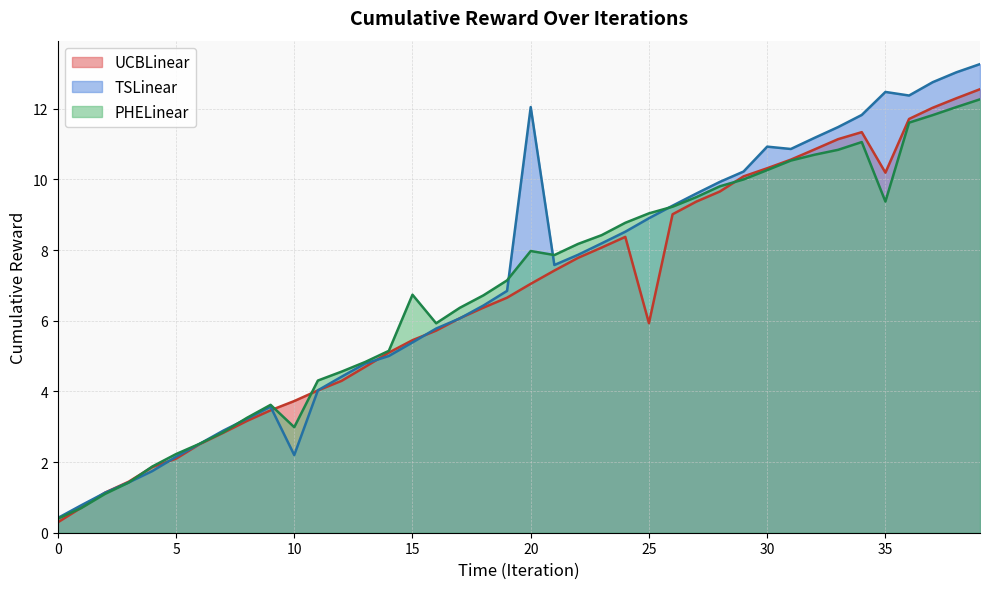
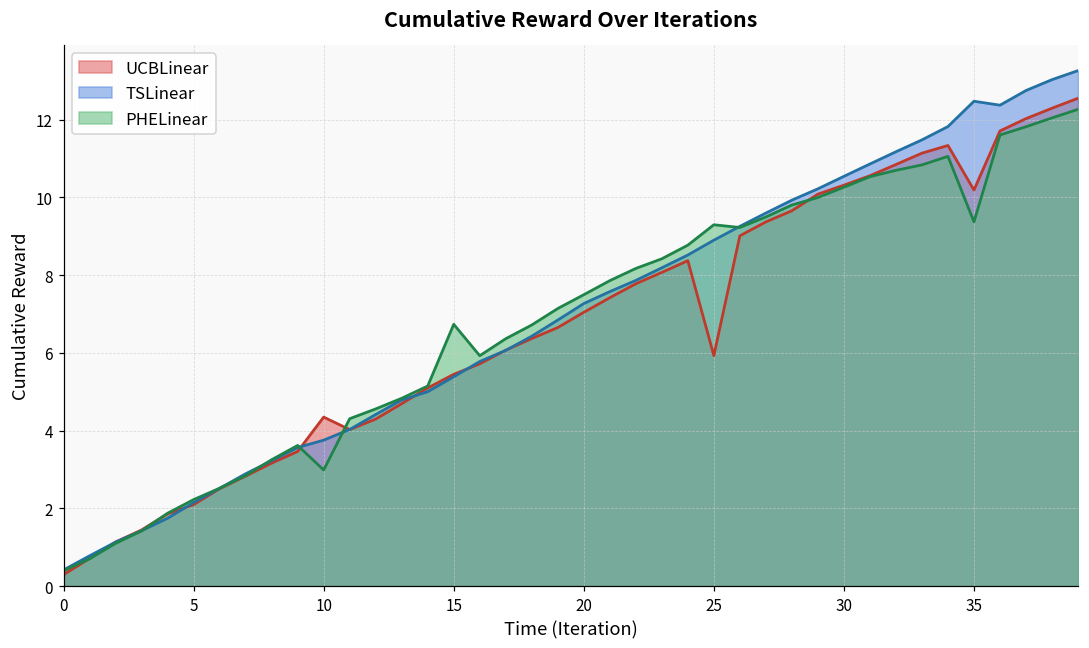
  {
    "UCBLinear": {
      "0": 0.3,
-     "10": 3.7,
+     "10": 4.3,
      "20": 7.0,
      "25": 5.9,
      "35": 10.2
    },
    "TSLinear": {
-     "10": 2.2,
-     "20": 12.0,
+     "10": 3.8,
+     "20": 7.3,
      "25": 8.9,
-     "30": 10.9,
+     "30": 10.5,
      "35": 12.5
    },
    "PHELinear": {
      "5": 2.2,
      "10": 3.0,
      "15": 6.7,
-     "20": 8.0,
-     "25": 9.0,
+     "20": 7.5,
+     "25": 9.3,
      "35": 9.4
    }
  }
